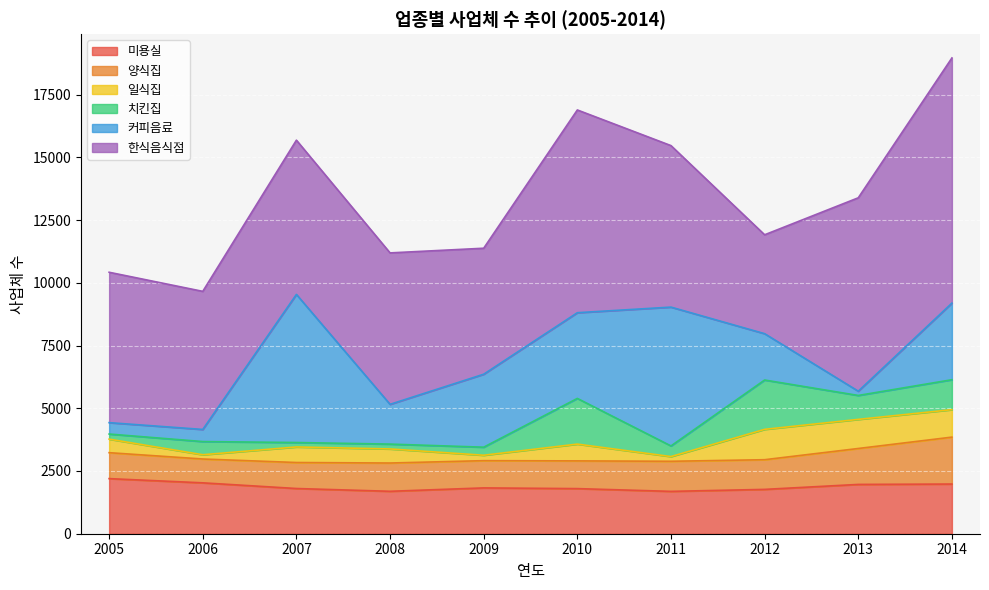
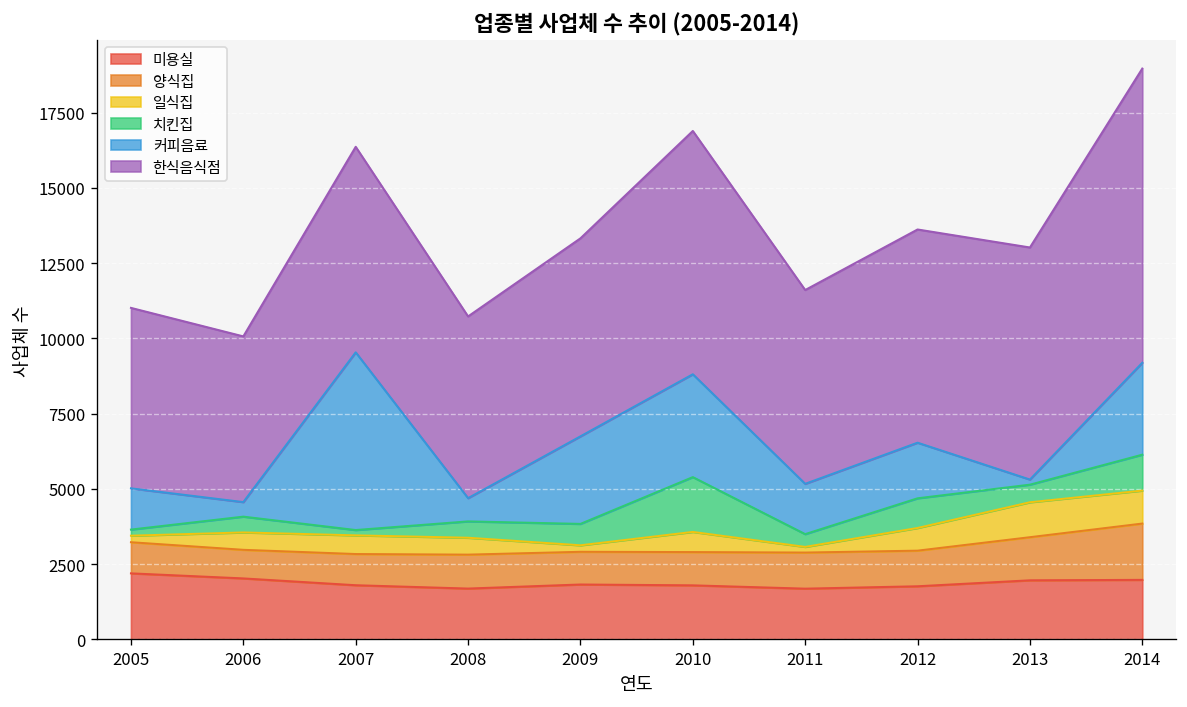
  {
    "일식집": {
-     "2005": 500,
-     "2006": 200,
+     "2005": 200,
+     "2006": 600,
      "2007": 600,
      "2008": 600,
      "2009": 200,
      "2010": 700,
      "2011": 200,
-     "2012": 1200,
+     "2012": 800,
      "2013": 1200,
      "2014": 1100
    },
    "치킨집": {
      "2005": 200,
      "2006": 500,
      "2007": 200,
-     "2008": 200,
-     "2009": 300,
+     "2008": 500,
+     "2009": 700,
      "2010": 1800,
      "2011": 400,
-     "2012": 2000,
-     "2013": 1000,
+     "2012": 1000,
+     "2013": 600,
      "2014": 1200
    },
    "커피음료": {
-     "2005": 500,
+     "2005": 1400,
      "2006": 500,
      "2007": 5900,
-     "2008": 1600,
+     "2008": 800,
      "2009": 2900,
      "2010": 3400,
-     "2011": 5500,
+     "2011": 1700,
      "2012": 1800,
      "2013": 200,
      "2014": 3100
    },
    "한식음식점": {
      "2005": 6000,
      "2006": 5500,
-     "2007": 6100,
+     "2007": 6800,
      "2008": 6000,
-     "2009": 5000,
+     "2009": 6600,
      "2010": 8100,
      "2011": 6400,
-     "2012": 3900,
+     "2012": 7100,
      "2013": 7700,
      "2014": 9800
    }
  }
